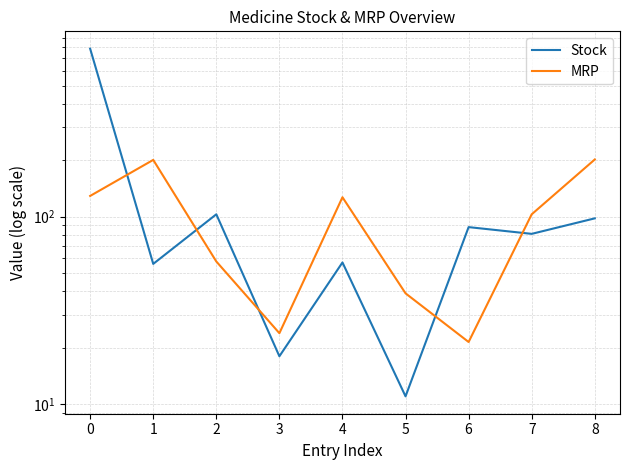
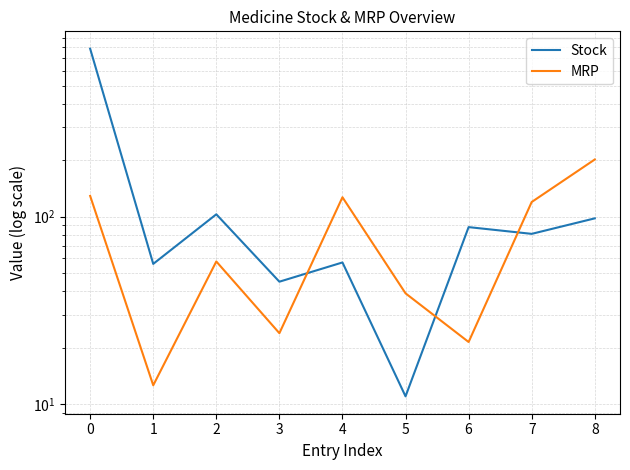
  {
    "Stock": {
      "0": 790,
      "1": 56,
      "2": 100,
-     "3": 18,
+     "3": 45,
      "4": 57,
      "5": 11,
      "6": 90,
      "7": 81,
      "8": 100
    },
    "MRP": {
      "0": 130,
-     "1": 200,
+     "1": 13,
      "2": 58,
      "3": 24,
      "4": 130,
      "5": 39,
      "6": 21,
-     "7": 100,
+     "7": 120,
      "8": 200
    }
  }
